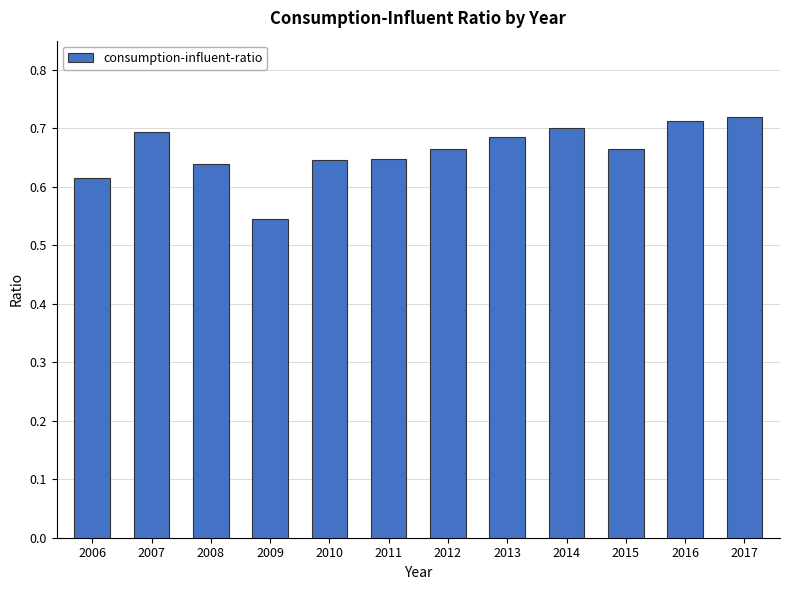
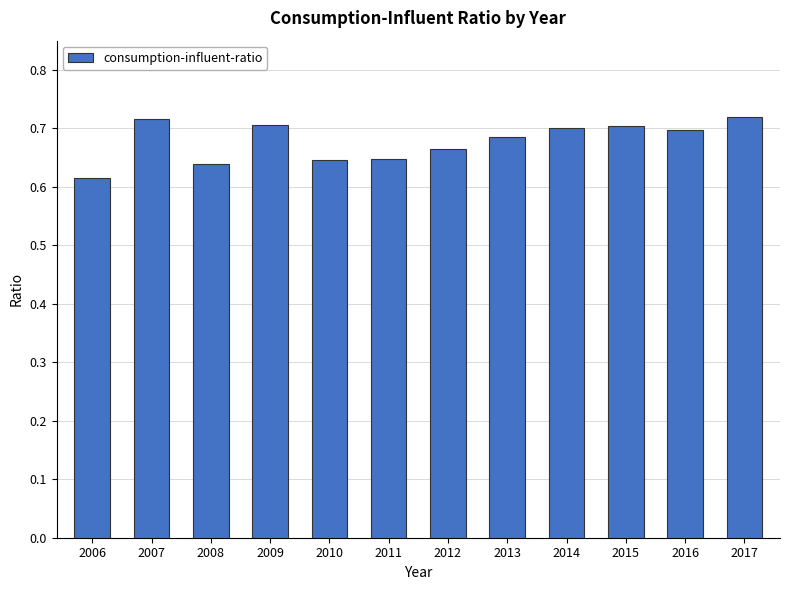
  {
    "2006": 0.62,
-   "2007": 0.69,
+   "2007": 0.72,
    "2008": 0.64,
-   "2009": 0.55,
+   "2009": 0.71,
    "2010": 0.65,
    "2011": 0.65,
    "2012": 0.67,
    "2013": 0.69,
    "2014": 0.70,
-   "2015": 0.66,
-   "2016": 0.71,
+   "2015": 0.70,
+   "2016": 0.70,
    "2017": 0.72
  }
